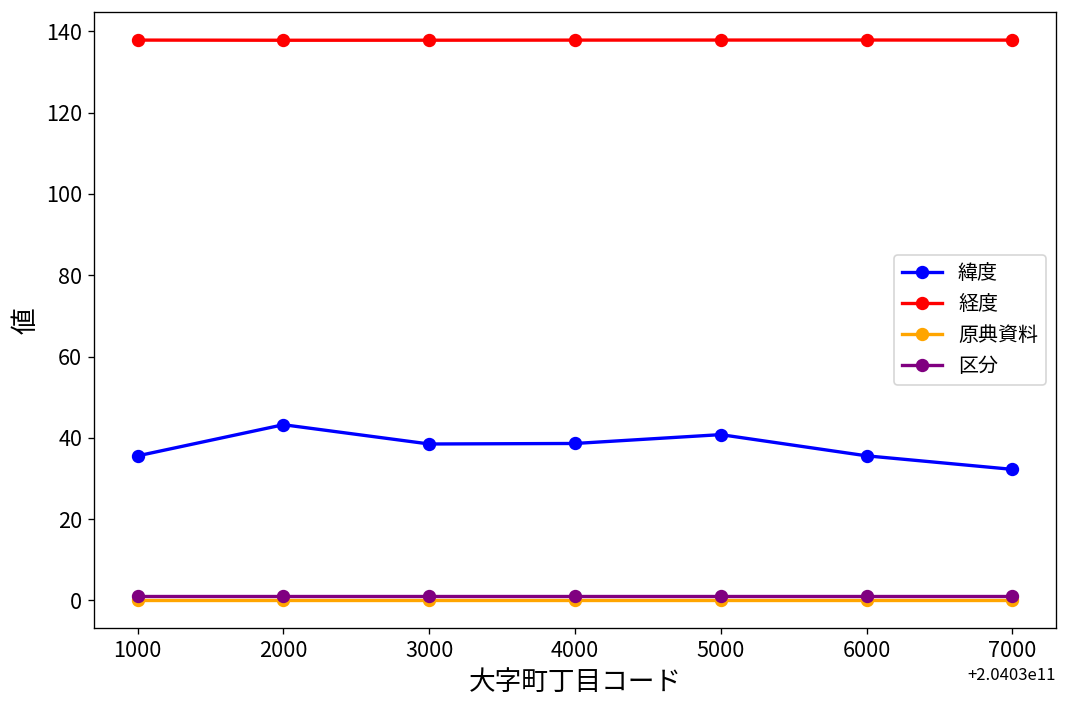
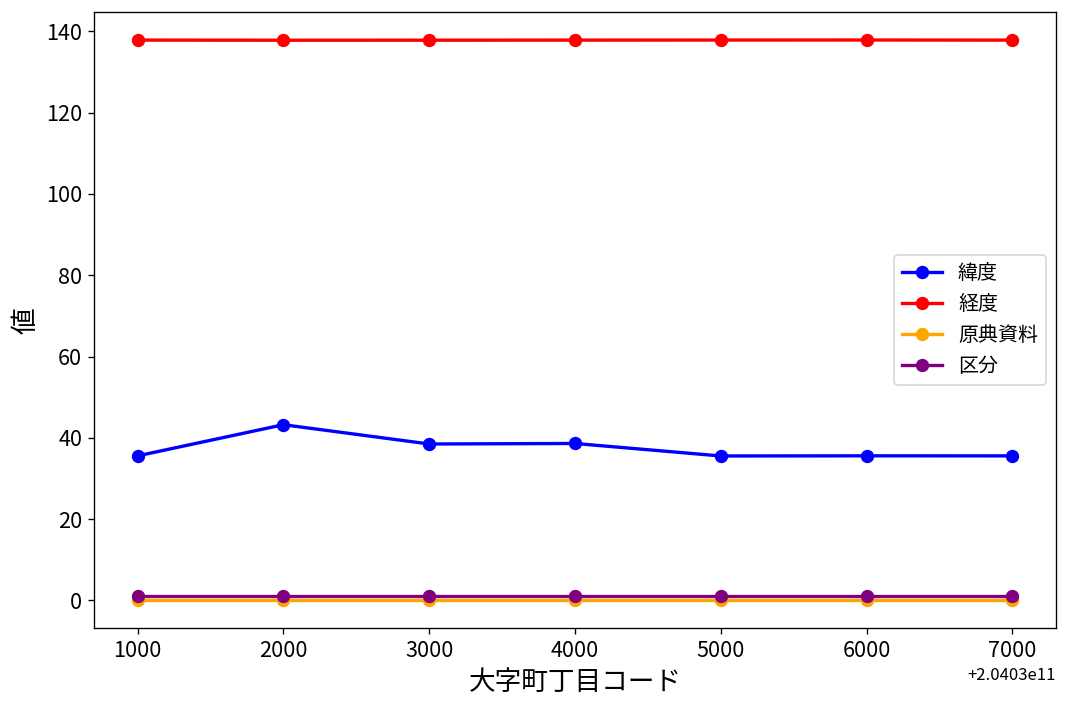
  {
    "緯度": {
      "1000": 36,
      "2000": 43,
      "3000": 38,
      "4000": 39,
-     "5000": 41,
+     "5000": 36,
      "6000": 36,
-     "7000": 32
+     "7000": 36
    },
    "経度": {
      "1000": 138,
      "2000": 138,
      "3000": 138,
      "4000": 138,
      "5000": 138,
      "6000": 138,
      "7000": 138
    },
    "原典資料": {
      "1000": 0,
      "2000": 0,
      "3000": 0,
      "4000": 0,
      "5000": 0,
      "6000": 0,
      "7000": 0
    },
    "区分": {
      "1000": 1,
      "2000": 1,
      "3000": 1,
      "4000": 1,
      "5000": 1,
      "6000": 1,
      "7000": 1
    }
  }
